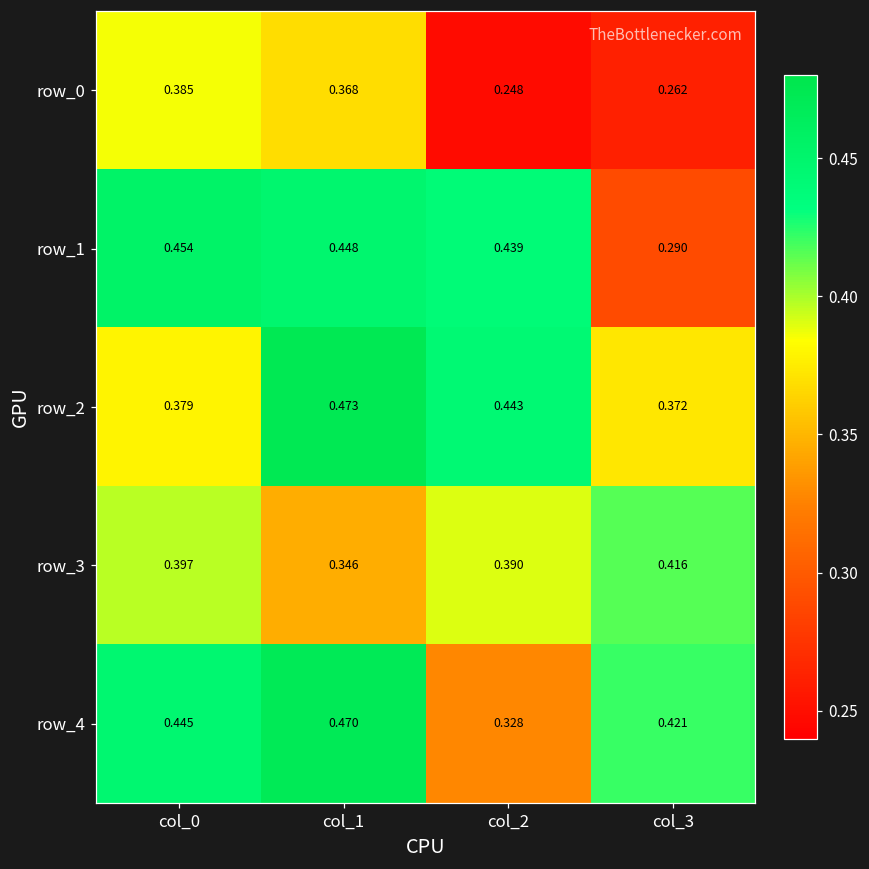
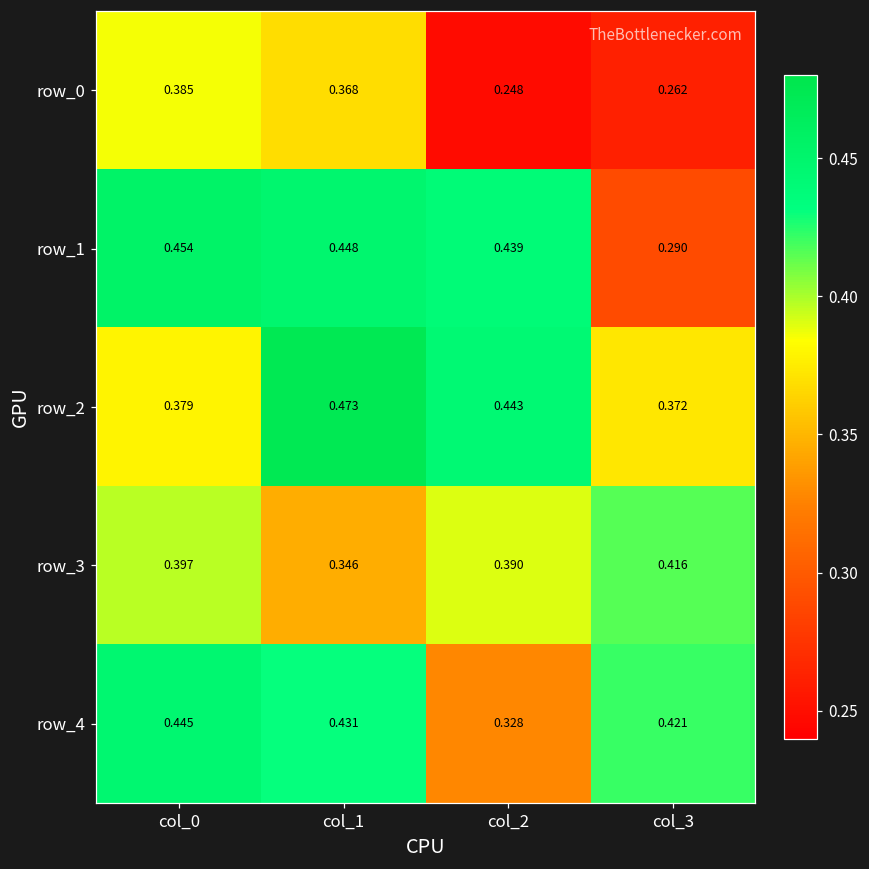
  {
    "row_0": {
      "col_0": 0.385,
      "col_1": 0.368,
      "col_2": 0.248
    },
    "row_1": {
      "col_0": 0.454,
      "col_1": 0.448,
      "col_2": 0.439,
      "col_3": 0.290
    },
    "row_2": {
      "col_0": 0.379,
      "col_1": 0.473,
      "col_2": 0.443,
      "col_3": 0.372
    },
    "row_3": {
      "col_0": 0.397,
      "col_1": 0.346,
      "col_2": 0.390,
      "col_3": 0.416
    },
    "row_4": {
      "col_0": 0.445,
-     "col_1": 0.470,
+     "col_1": 0.431,
      "col_2": 0.328,
      "col_3": 0.421
    }
  }
